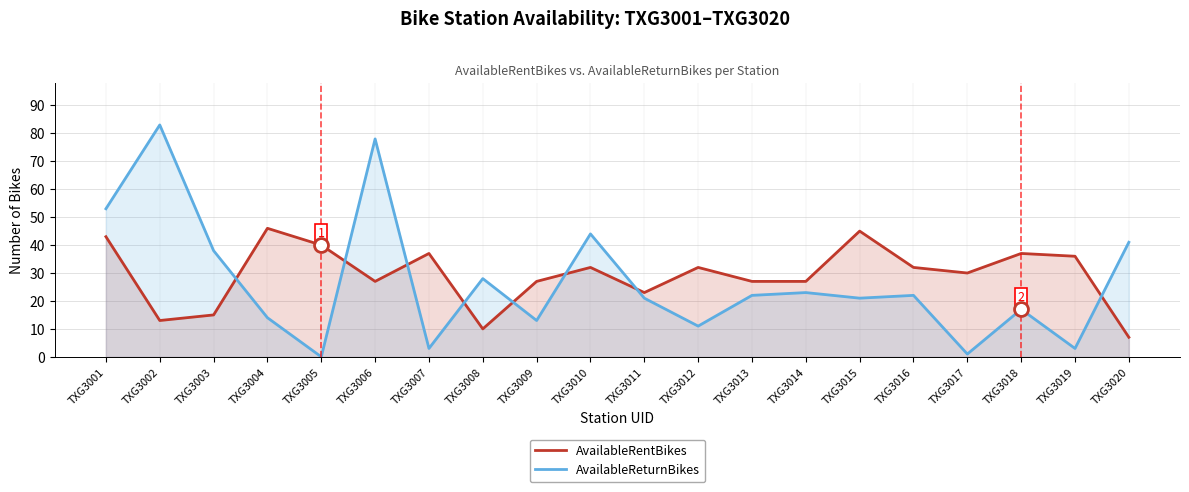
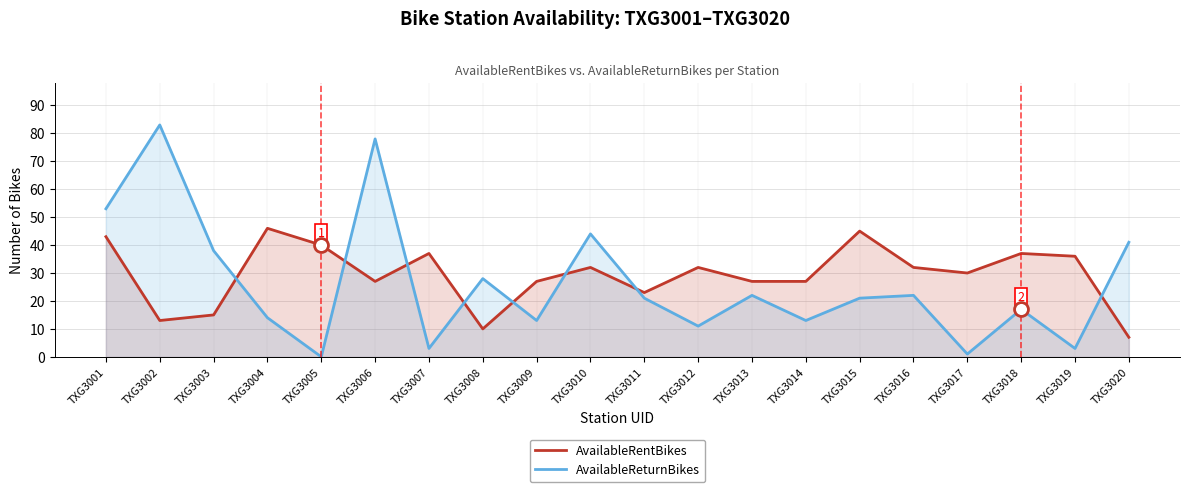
  {
    "AvailableRentBikes": {
      "TXG3001": 43,
      "TXG3002": 13,
      "TXG3003": 15,
      "TXG3004": 46,
      "TXG3006": 27,
      "TXG3007": 37,
      "TXG3008": 10,
      "TXG3009": 27,
      "TXG3010": 32,
      "TXG3011": 23,
      "TXG3012": 32,
      "TXG3013": 27,
      "TXG3014": 27,
      "TXG3015": 45,
      "TXG3016": 32,
      "TXG3017": 30,
      "TXG3018": 37,
      "TXG3019": 36,
      "TXG3020": 7
    },
    "AvailableReturnBikes": {
      "TXG3001": 53,
      "TXG3002": 83,
      "TXG3003": 38,
      "TXG3004": 14,
      "TXG3005": 0,
      "TXG3006": 78,
      "TXG3007": 3,
      "TXG3008": 28,
      "TXG3009": 13,
      "TXG3010": 44,
      "TXG3011": 21,
      "TXG3012": 11,
      "TXG3013": 22,
-     "TXG3014": 23,
+     "TXG3014": 13,
      "TXG3015": 21,
      "TXG3016": 22,
      "TXG3017": 1,
      "TXG3019": 3,
      "TXG3020": 41
    }
  }
